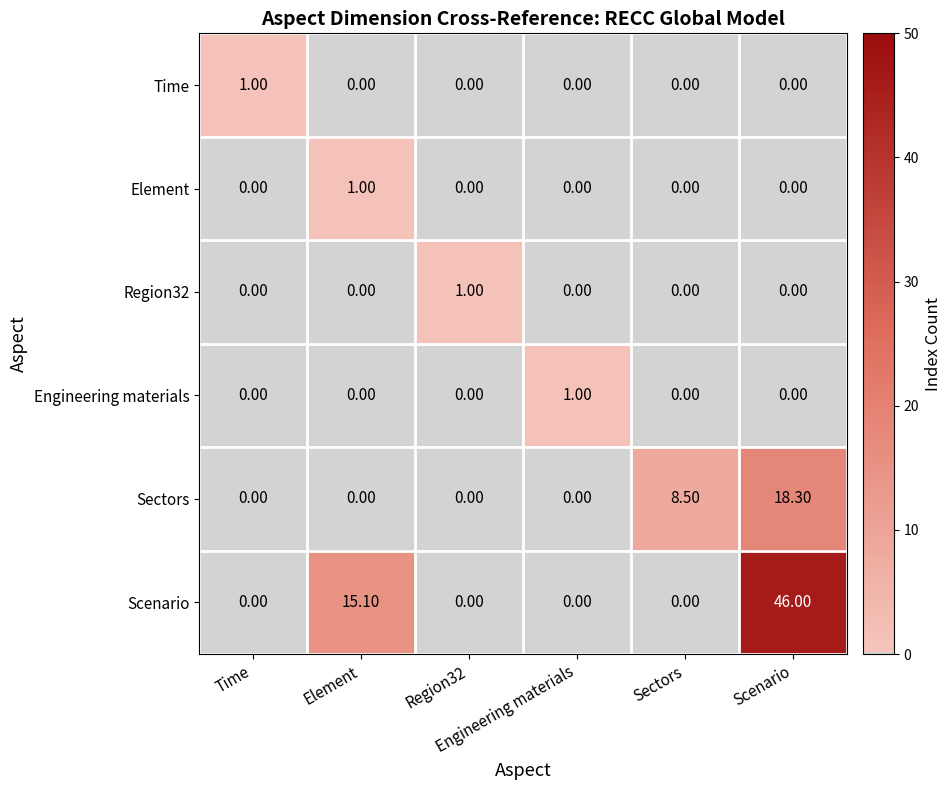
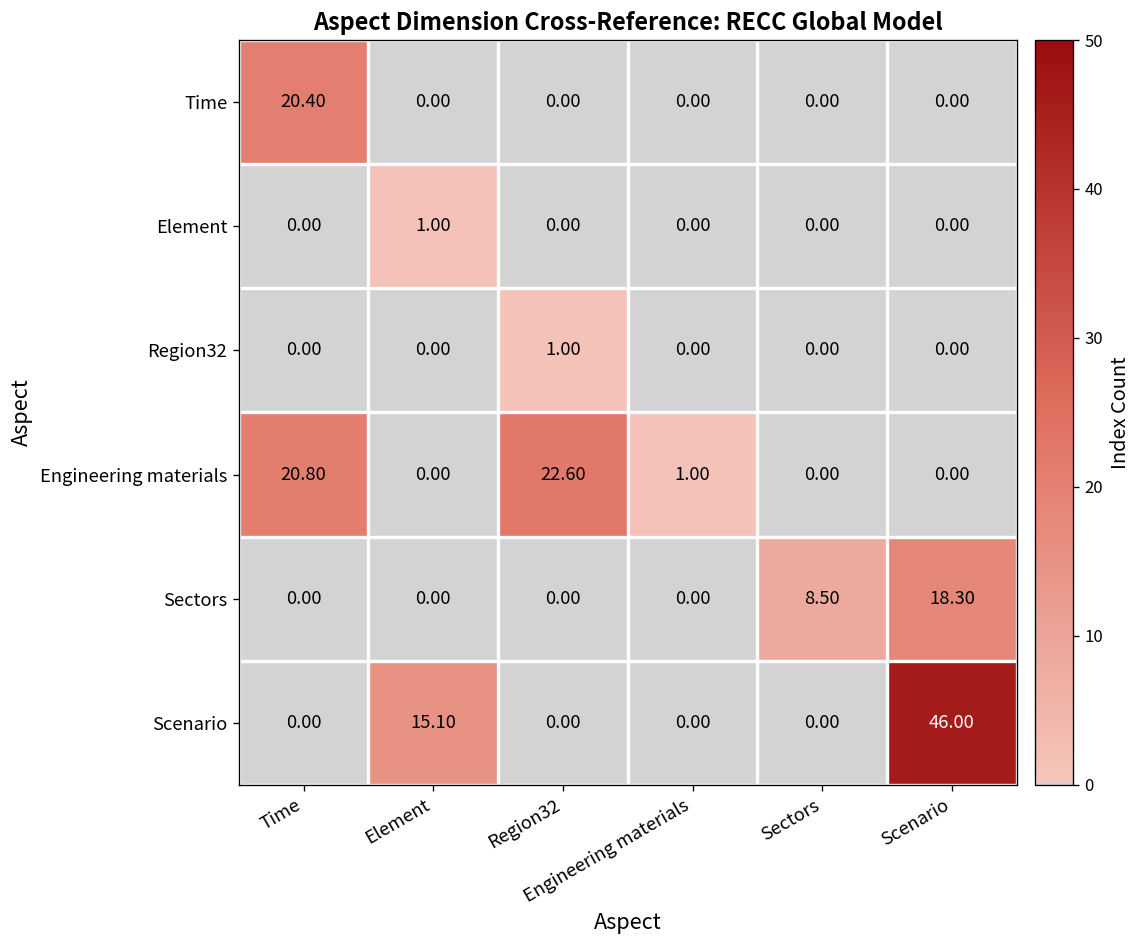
  {
    "Time": {
-     "Time": 1.00,
+     "Time": 20.40,
      "Element": 0.00,
      "Region32": 0.00,
      "Engineering materials": 0.00,
      "Sectors": 0.00,
      "Scenario": 0.00
    },
    "Element": {
      "Time": 0.00,
      "Element": 1.00,
      "Region32": 0.00,
      "Engineering materials": 0.00,
      "Sectors": 0.00,
      "Scenario": 0.00
    },
    "Region32": {
      "Time": 0.00,
      "Element": 0.00,
      "Region32": 1.00,
      "Engineering materials": 0.00,
      "Sectors": 0.00,
      "Scenario": 0.00
    },
    "Engineering materials": {
-     "Time": 0.00,
+     "Time": 20.80,
      "Element": 0.00,
-     "Region32": 0.00,
+     "Region32": 22.60,
      "Engineering materials": 1.00,
      "Sectors": 0.00,
      "Scenario": 0.00
    },
    "Sectors": {
      "Time": 0.00,
      "Element": 0.00,
      "Region32": 0.00,
      "Engineering materials": 0.00,
      "Sectors": 8.50,
      "Scenario": 18.30
    },
    "Scenario": {
      "Time": 0.00,
      "Element": 15.10,
      "Region32": 0.00,
      "Engineering materials": 0.00,
      "Sectors": 0.00,
      "Scenario": 46.00
    }
  }
